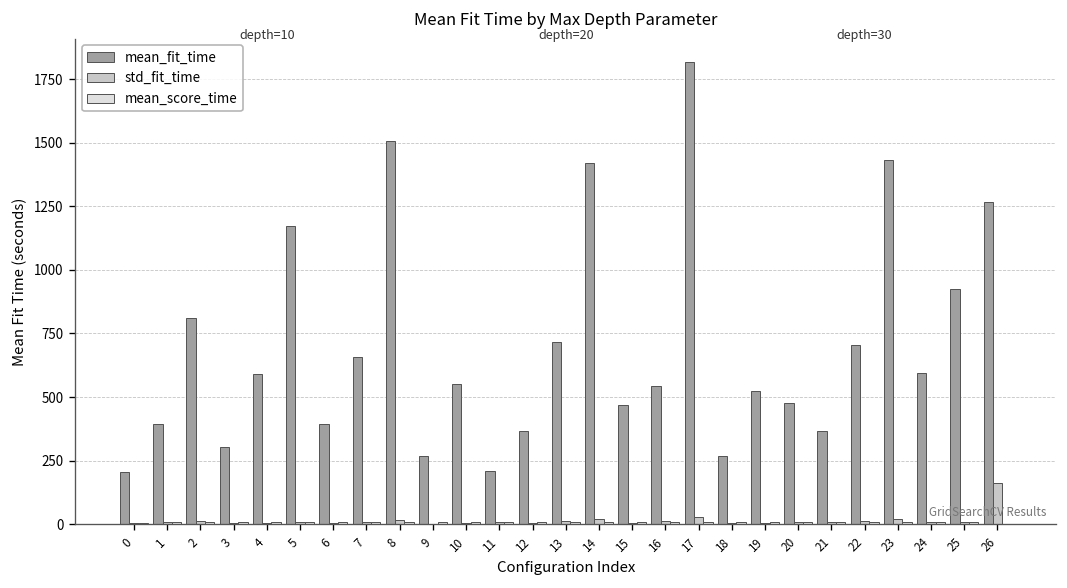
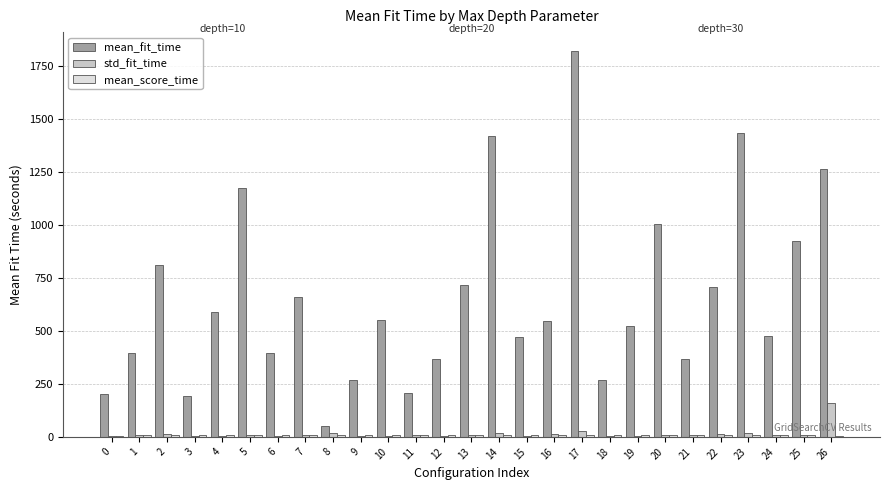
  {
    "mean_fit_time": {
      "0": 200,
      "1": 400,
      "2": 810,
-     "3": 300,
+     "3": 190,
      "4": 590,
      "5": 1170,
      "6": 400,
      "7": 660,
-     "8": 1510,
+     "8": 50,
      "9": 270,
      "10": 550,
      "11": 210,
      "12": 370,
      "13": 720,
      "14": 1420,
      "15": 470,
      "16": 540,
      "17": 1820,
      "18": 270,
      "19": 520,
-     "20": 480,
+     "20": 1010,
      "21": 370,
      "22": 710,
      "23": 1430,
-     "24": 600,
+     "24": 480,
      "25": 930,
      "26": 1270
    }
  }
